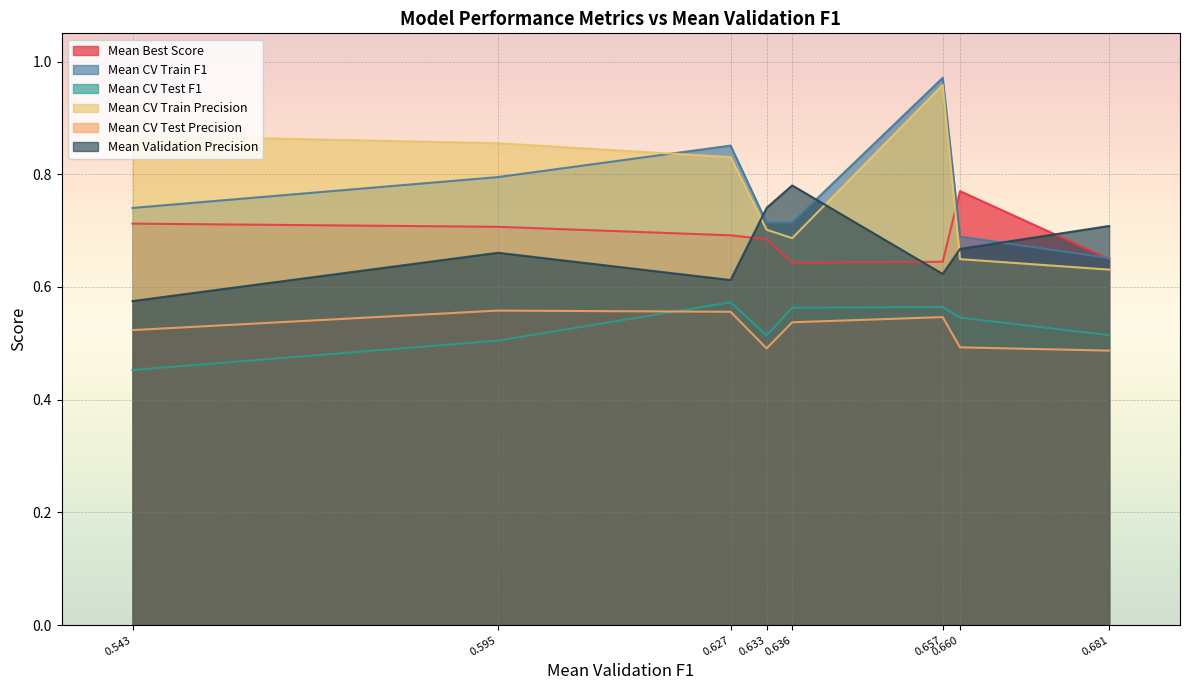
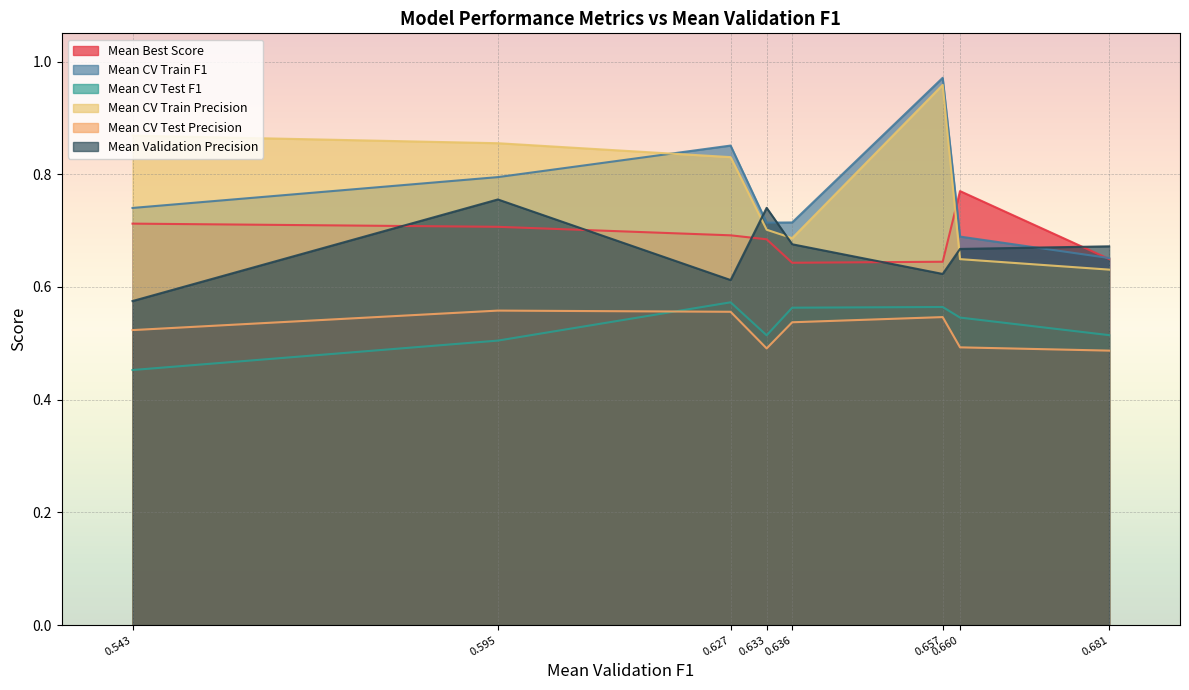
  {
    "Mean Best Score": {
      "0.543": 0.71,
      "0.595": 0.71,
      "0.627": 0.69,
      "0.633": 0.68,
      "0.636": 0.64,
      "0.657": 0.64,
      "0.660": 0.77
    },
    "Mean Validation Precision": {
      "0.543": 0.57,
-     "0.595": 0.66,
+     "0.595": 0.76,
      "0.627": 0.61,
      "0.633": 0.74,
-     "0.636": 0.78,
+     "0.636": 0.68,
      "0.657": 0.62,
      "0.660": 0.67,
-     "0.681": 0.71
+     "0.681": 0.67
    }
  }
